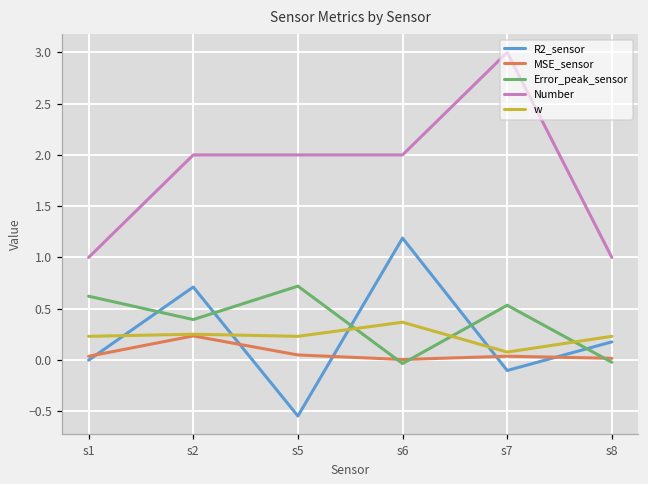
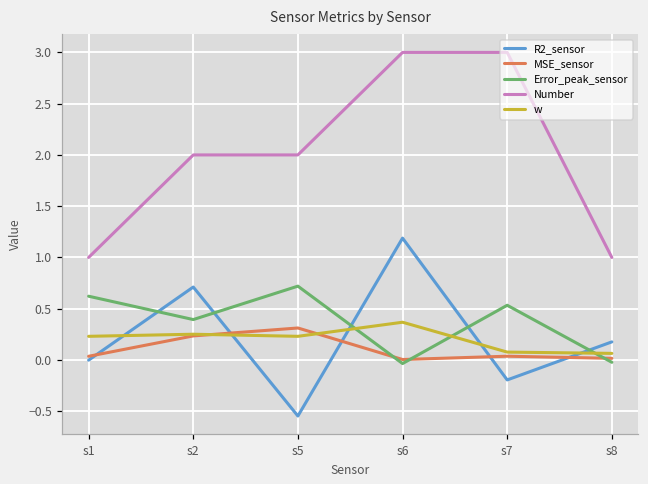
  {
    "R2_sensor": {
      "s1": 0.0,
      "s2": 0.7,
      "s5": -0.5,
      "s6": 1.2,
-     "s7": -0.1,
+     "s7": -0.2,
      "s8": 0.2
    },
    "MSE_sensor": {
      "s1": 0.0,
-     "s5": 0.0,
+     "s5": 0.3,
      "s6": 0.0,
      "s7": 0.0,
      "s8": 0.0
    },
    "Error_peak_sensor": {
      "s1": 0.6,
      "s2": 0.4,
      "s5": 0.7,
      "s6": 0.0,
      "s7": 0.5,
      "s8": 0.0
    },
    "Number": {
      "s1": 1,
      "s2": 2,
      "s5": 2,
-     "s6": 2,
+     "s6": 3,
      "s8": 1
    },
    "w": {
      "s1": 0.2,
      "s5": 0.2,
      "s6": 0.4,
      "s7": 0.1,
-     "s8": 0.2
+     "s8": 0.1
    }
  }
